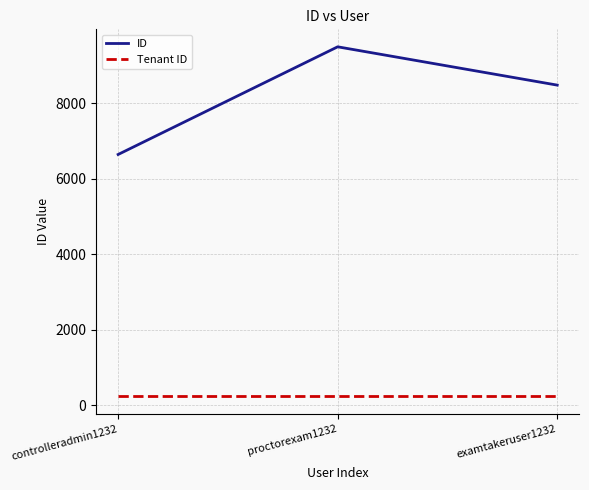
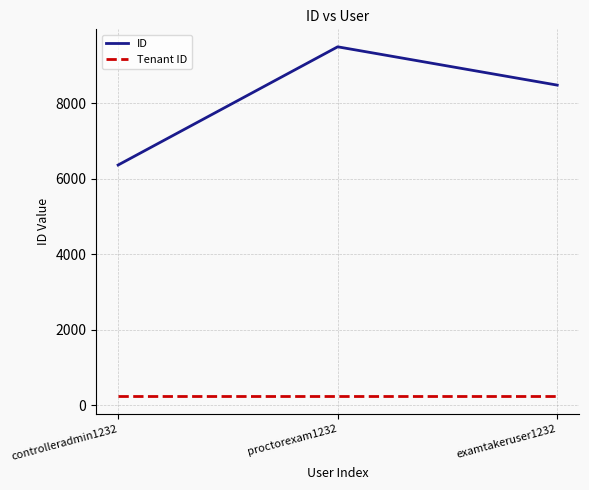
  {
    "ID": {
-     "controlleradmin1232": 6600,
+     "controlleradmin1232": 6400,
      "proctorexam1232": 9500,
      "examtakeruser1232": 8500
    },
    "Tenant ID": {
      "controlleradmin1232": 200,
      "proctorexam1232": 200,
      "examtakeruser1232": 200
    }
  }
